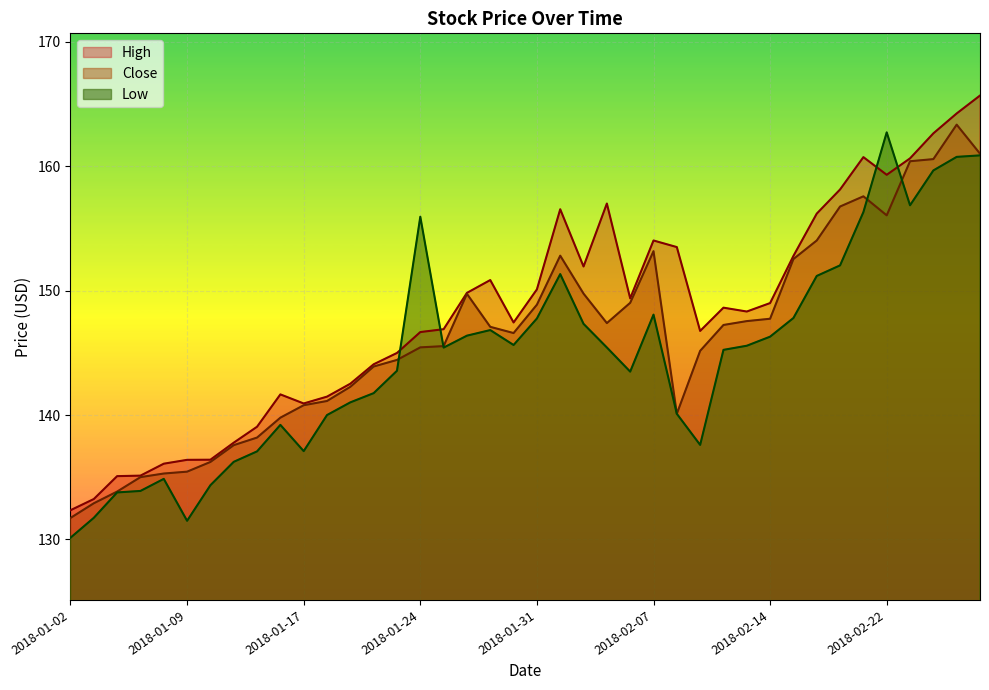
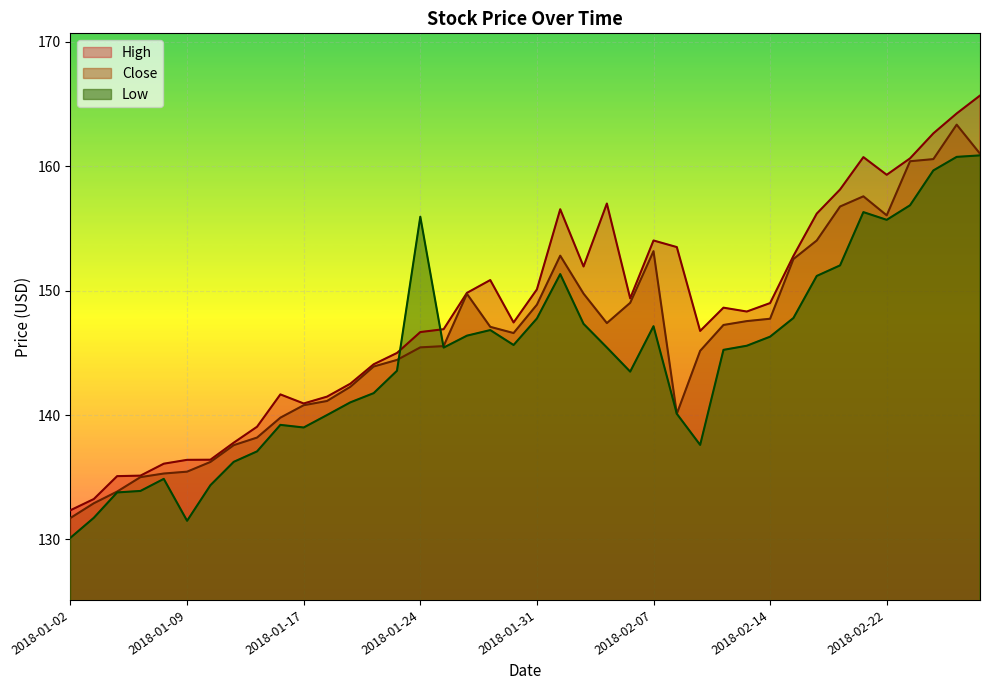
  {
    "Low": {
      "2018-01-02": 130.1,
      "2018-01-09": 131.5,
-     "2018-01-17": 137.1,
+     "2018-01-17": 139.0,
      "2018-01-24": 155.9,
      "2018-01-31": 147.8,
-     "2018-02-07": 148.1,
+     "2018-02-07": 147.1,
      "2018-02-14": 146.3,
-     "2018-02-22": 162.7
+     "2018-02-22": 155.7
    }
  }
